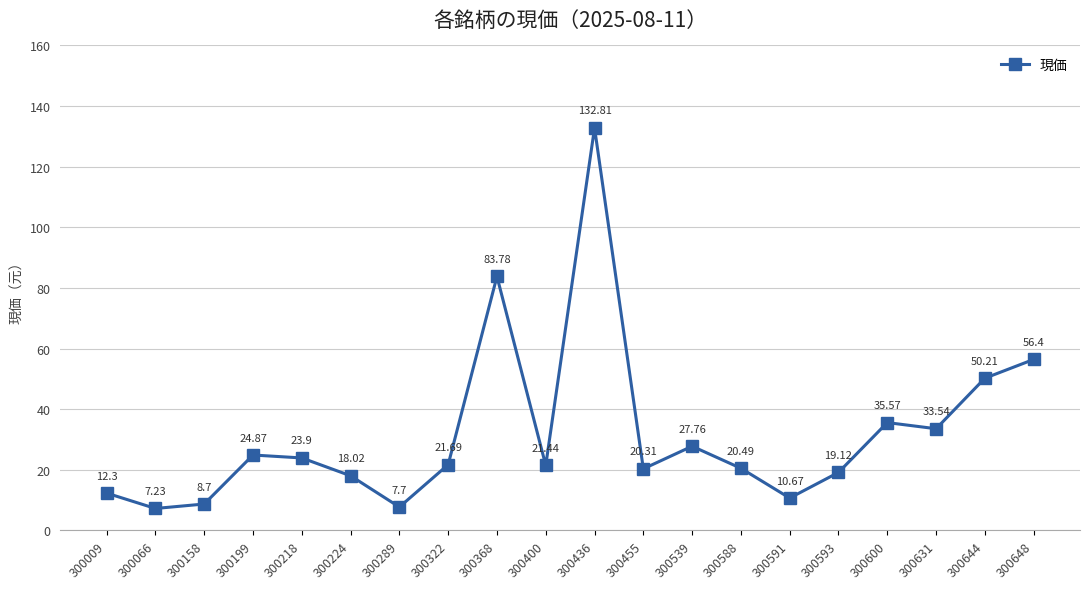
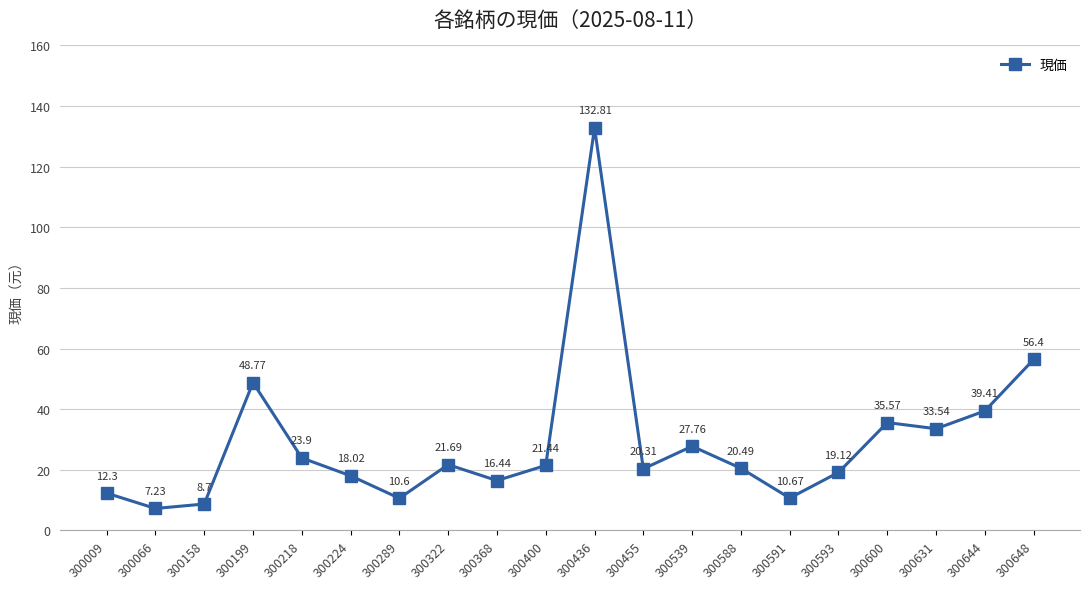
  {
    "300009": 12.3,
    "300066": 7.23,
    "300158": 8.7,
-   "300199": 24.87,
+   "300199": 48.77,
    "300218": 23.9,
    "300224": 18.02,
-   "300289": 7.7,
+   "300289": 10.6,
    "300322": 21.69,
-   "300368": 83.78,
+   "300368": 16.44,
    "300400": 21.44,
    "300436": 132.81,
    "300455": 20.31,
    "300539": 27.76,
    "300588": 20.49,
    "300591": 10.67,
    "300593": 19.12,
    "300600": 35.57,
    "300631": 33.54,
-   "300644": 50.21,
+   "300644": 39.41,
    "300648": 56.4
  }
